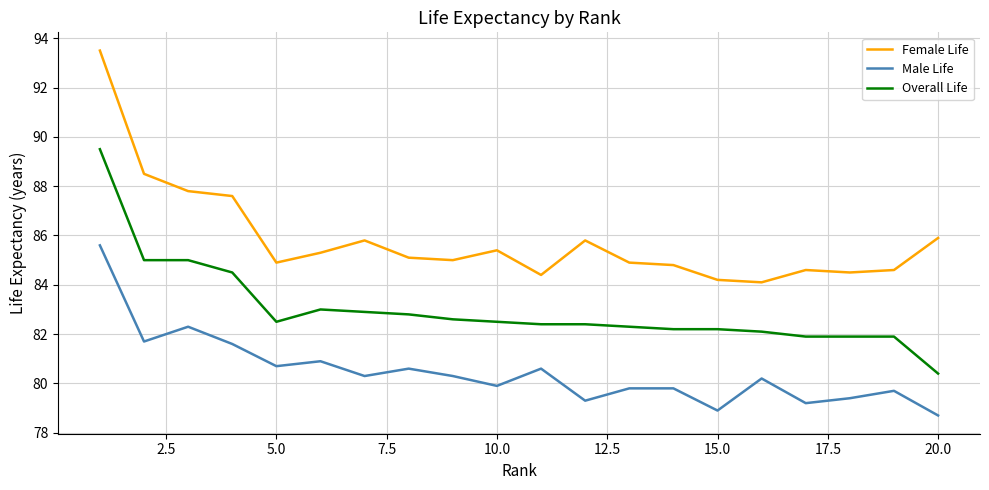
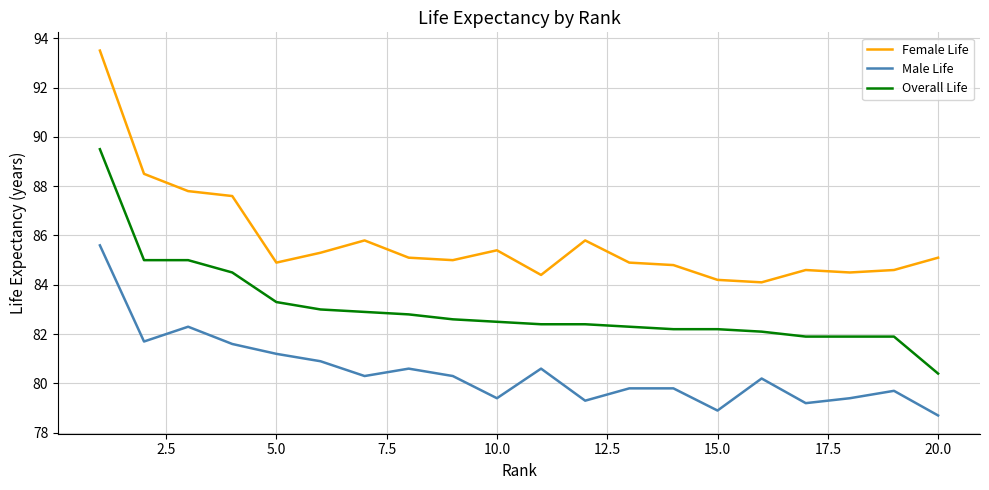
  {
    "Female Life": {
      "5.0": 84.9,
      "10.0": 85.4,
      "15.0": 84.2,
-     "20.0": 85.9
+     "20.0": 85.1
    },
    "Male Life": {
-     "5.0": 80.7,
-     "10.0": 79.9,
+     "5.0": 81.2,
+     "10.0": 79.4,
      "15.0": 78.9,
      "20.0": 78.7
    },
    "Overall Life": {
-     "5.0": 82.5,
+     "5.0": 83.3,
      "10.0": 82.5,
      "15.0": 82.2,
      "20.0": 80.4
    }
  }
